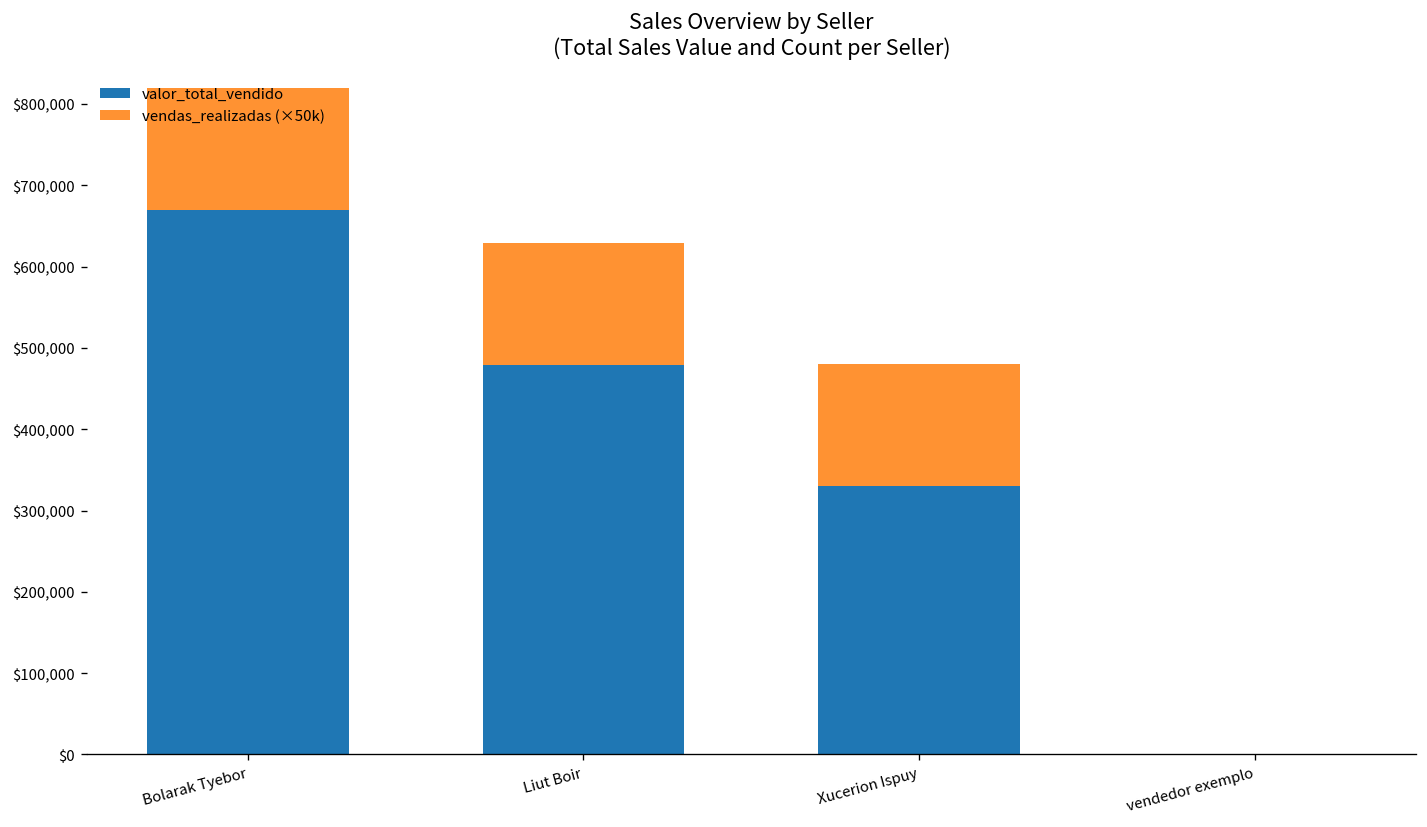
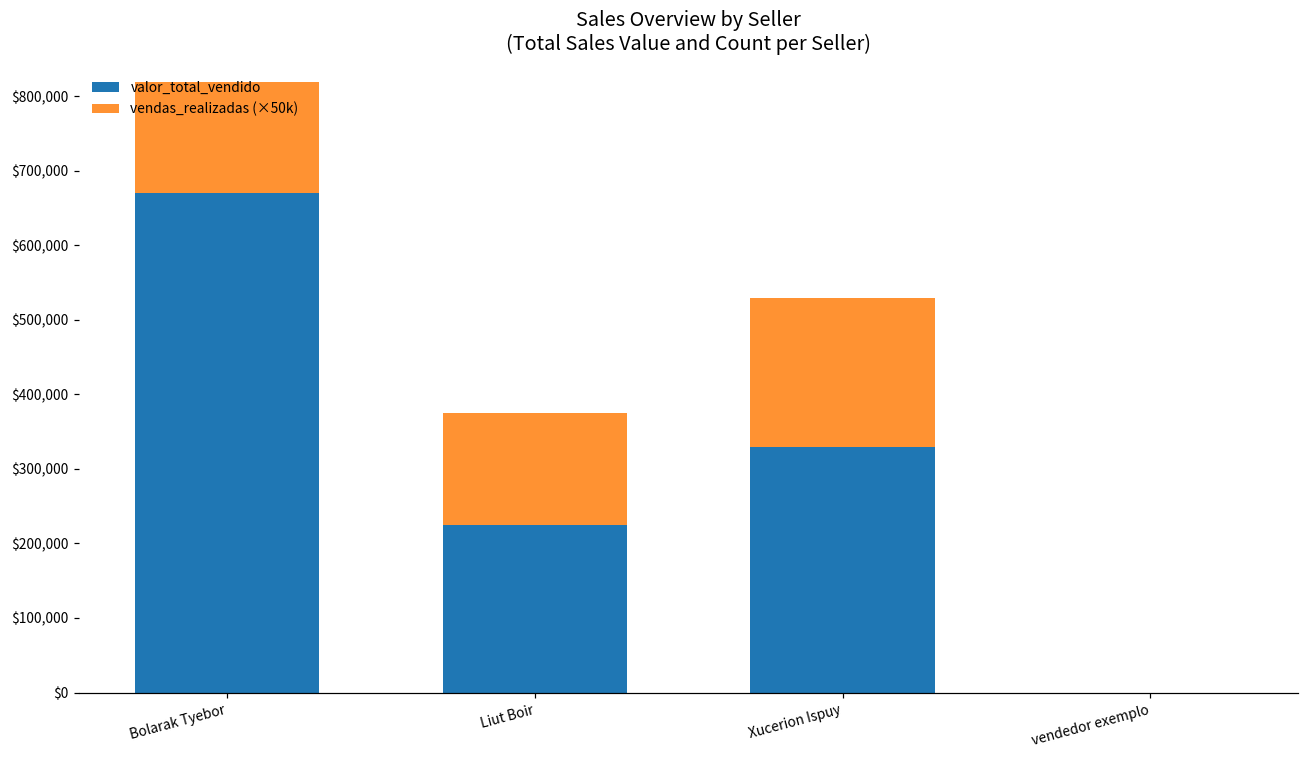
  {
    "valor_total_vendido": {
      "Bolarak Tyebor": "$670,000",
-     "Liut Boir": "$480,000",
+     "Liut Boir": "$220,000",
      "Xucerion Ispuy": "$330,000",
      "vendedor exemplo": "$0"
    },
    "vendas_realizadas (×50k)": {
      "Bolarak Tyebor": "$150,000",
      "Liut Boir": "$150,000",
-     "Xucerion Ispuy": "$150,000",
+     "Xucerion Ispuy": "$200,000",
      "vendedor exemplo": "$0"
    }
  }
